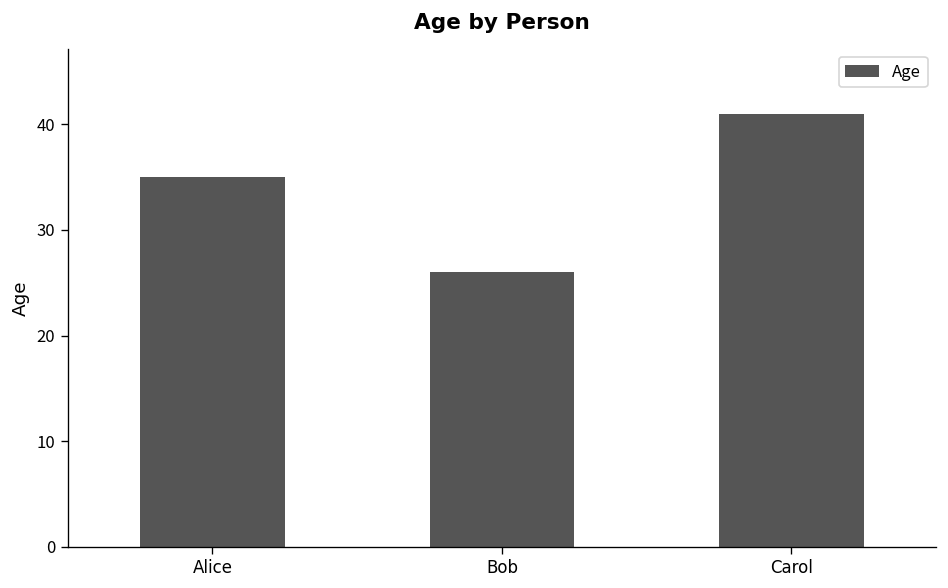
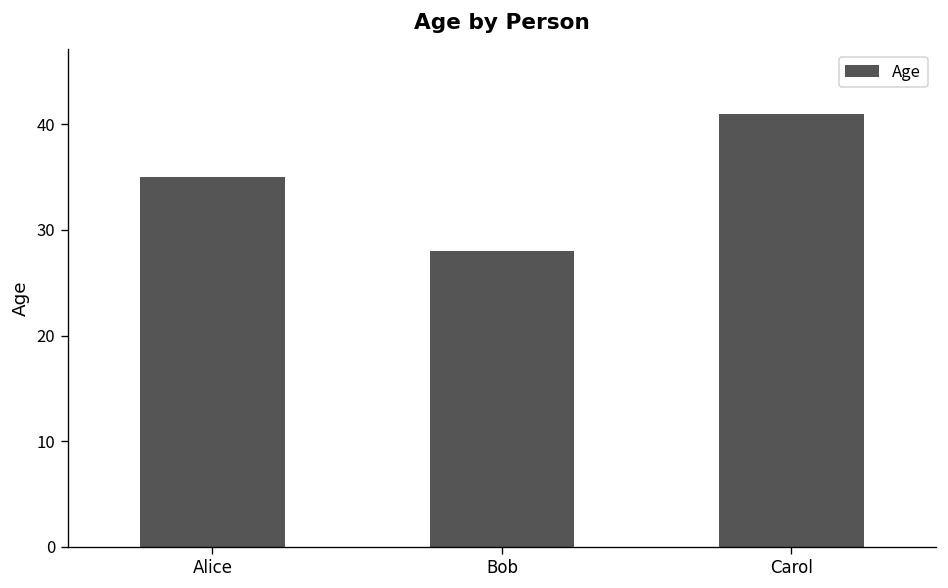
  {
    "Alice": 35,
-   "Bob": 26,
+   "Bob": 28,
    "Carol": 41
  }
